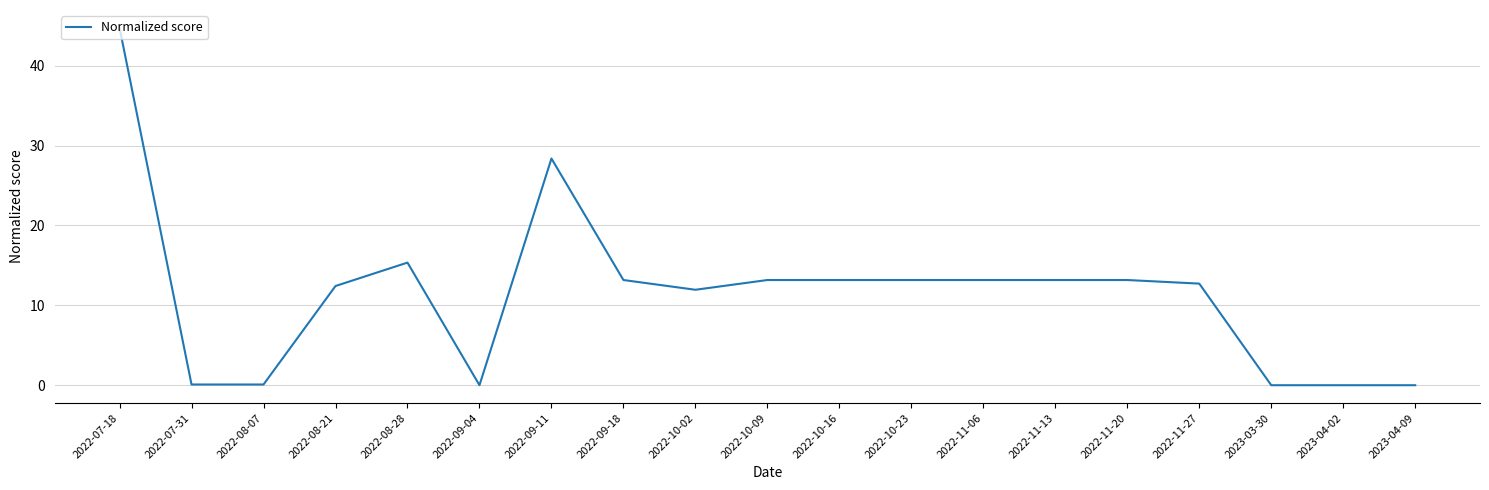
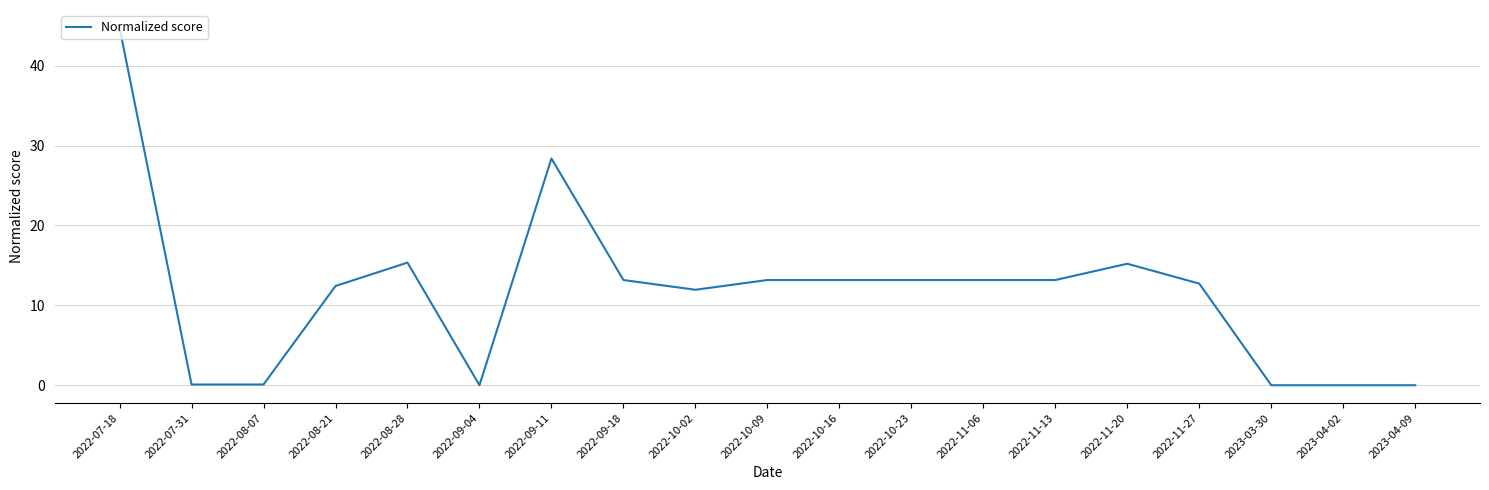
  {
    "2022-07-31": 0,
    "2022-08-07": 0,
    "2022-08-21": 12,
    "2022-08-28": 15,
    "2022-09-04": 0,
    "2022-09-11": 28,
    "2022-09-18": 13,
    "2022-10-02": 12,
    "2022-10-09": 13,
    "2022-10-16": 13,
    "2022-10-23": 13,
    "2022-11-06": 13,
    "2022-11-13": 13,
-   "2022-11-20": 13,
+   "2022-11-20": 15,
    "2022-11-27": 13,
    "2023-03-30": 0,
    "2023-04-02": 0,
    "2023-04-09": 0
  }
